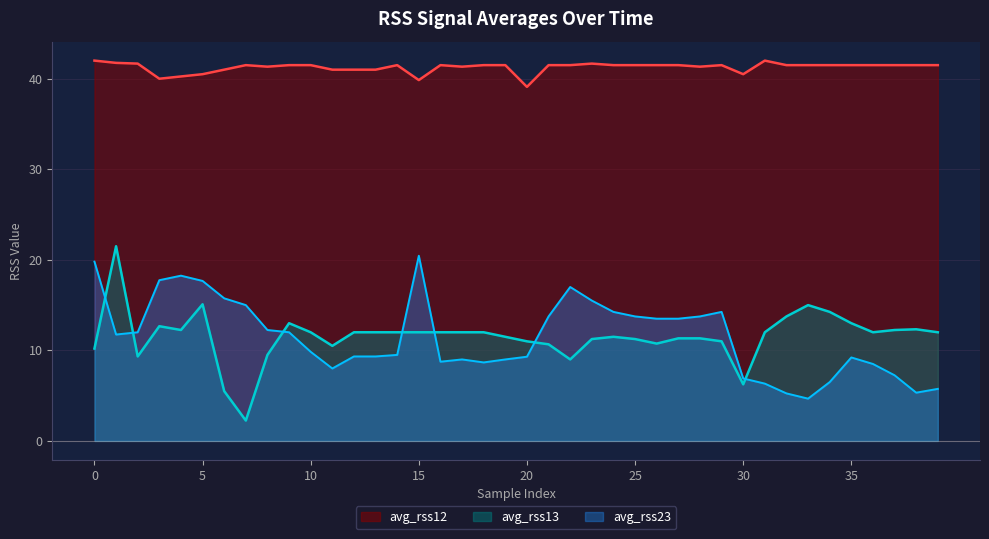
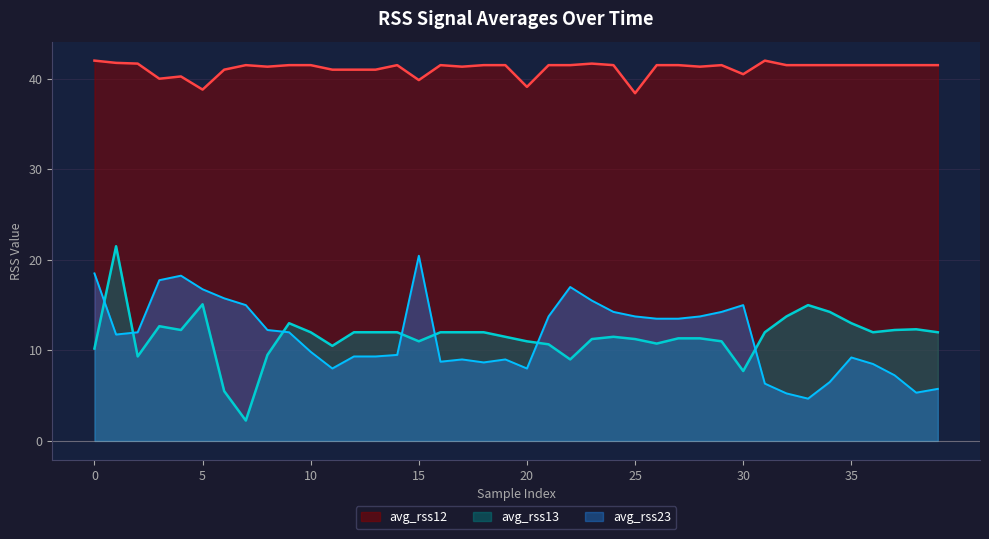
  {
    "avg_rss12": {
      "0": 42,
-     "5": 41,
+     "5": 39,
      "10": 42,
      "15": 40,
      "20": 39,
-     "25": 42,
+     "25": 38,
      "30": 41,
      "35": 42
    },
    "avg_rss13": {
      "0": 10,
      "5": 15,
      "10": 12,
-     "15": 12,
+     "15": 11,
      "20": 11,
      "25": 11,
-     "30": 6,
+     "30": 8,
      "35": 13
    },
    "avg_rss23": {
-     "0": 20,
-     "5": 18,
+     "0": 19,
+     "5": 17,
      "10": 10,
      "15": 20,
-     "20": 9,
+     "20": 8,
      "25": 14,
-     "30": 7,
+     "30": 15,
      "35": 9
    }
  }
